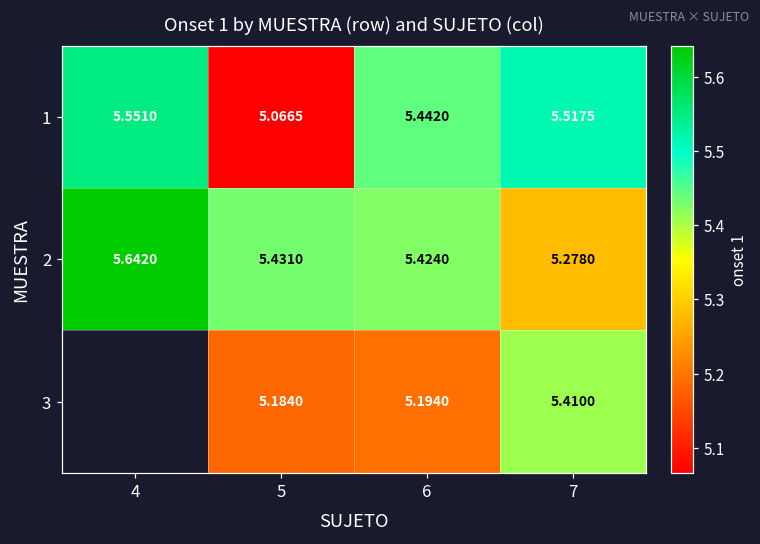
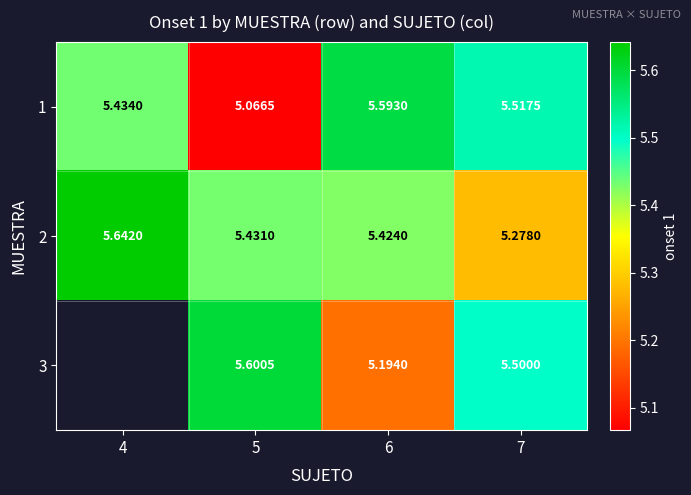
  {
    "1": {
-     "4": 5.5510,
+     "4": 5.4340,
      "5": 5.0665,
-     "6": 5.4420,
+     "6": 5.5930,
      "7": 5.5175
    },
    "2": {
      "4": 5.6420,
      "5": 5.4310,
      "6": 5.4240,
      "7": 5.2780
    },
    "3": {
-     "5": 5.1840,
+     "5": 5.6005,
      "6": 5.1940,
-     "7": 5.4100
+     "7": 5.5000
    }
  }
